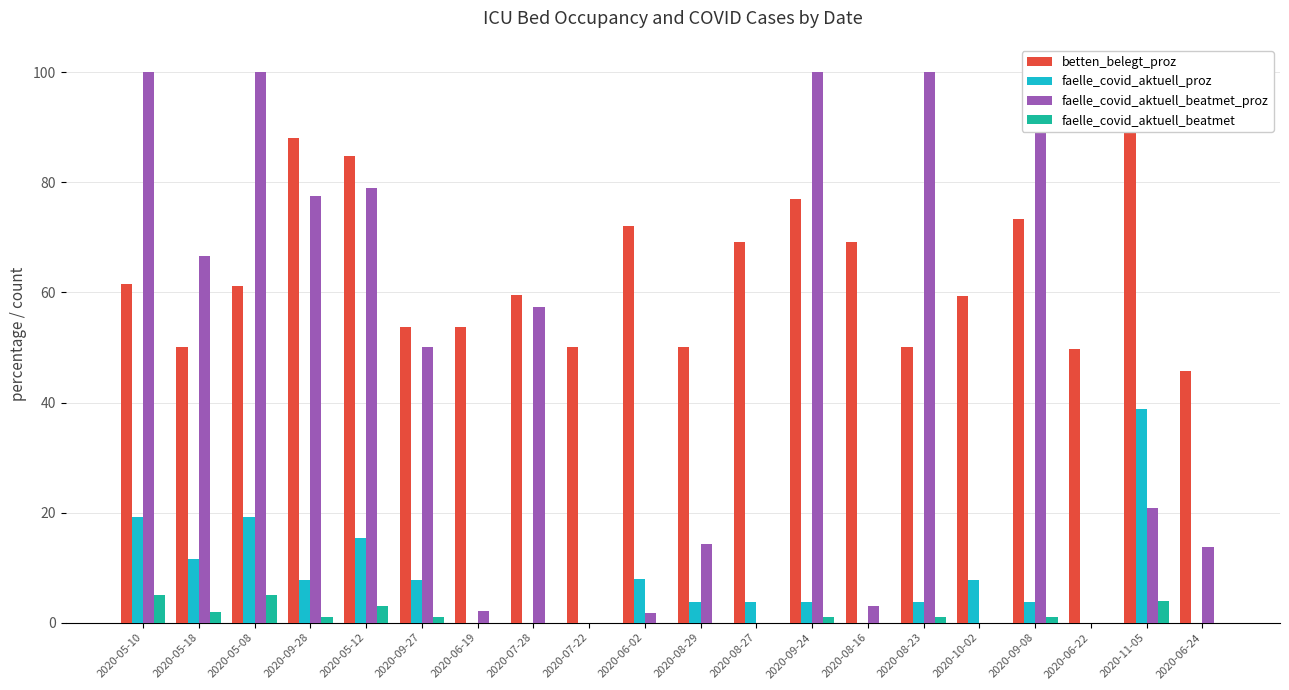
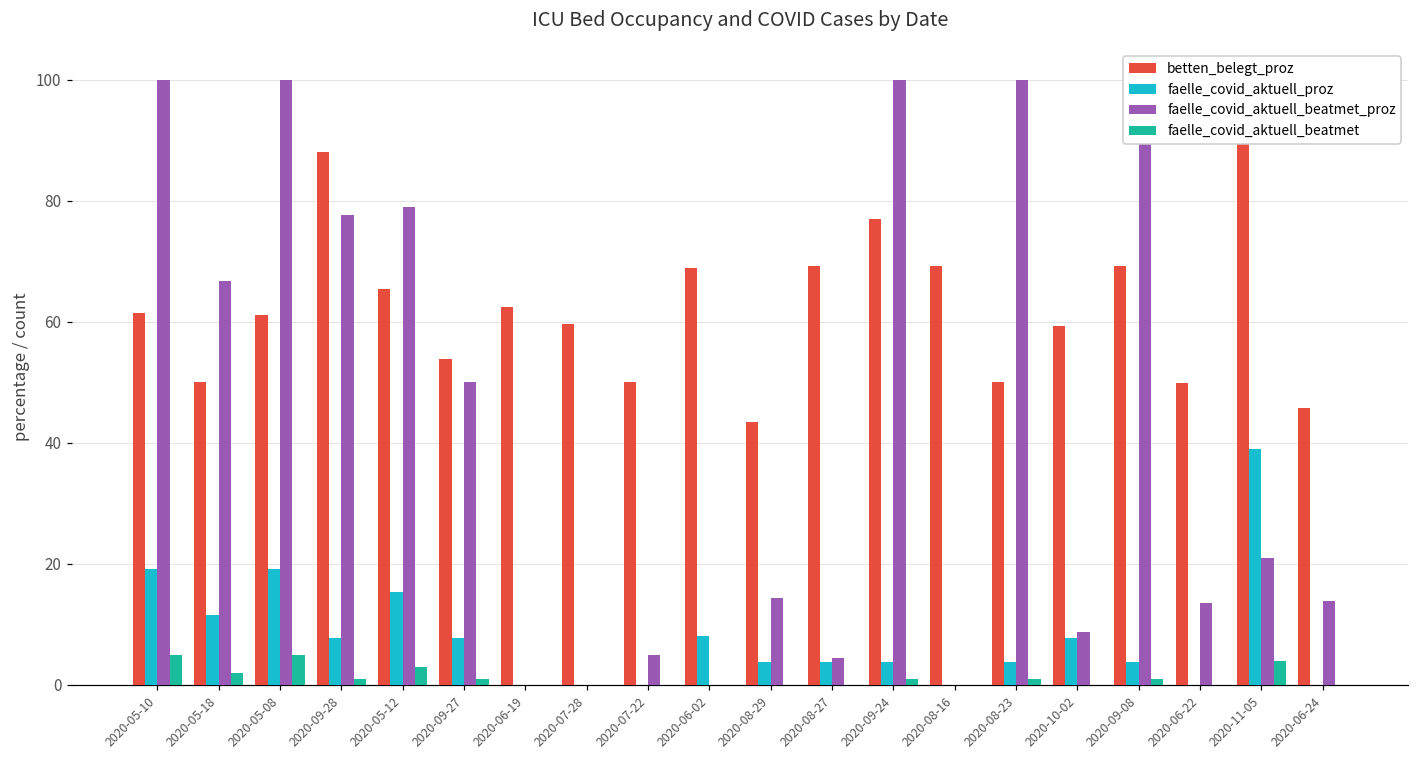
  {
    "betten_belegt_proz": {
      "2020-05-10": 62,
      "2020-05-18": 50,
      "2020-05-08": 61,
      "2020-09-28": 88,
-     "2020-05-12": 85,
+     "2020-05-12": 65,
      "2020-09-27": 54,
-     "2020-06-19": 54,
+     "2020-06-19": 62,
      "2020-07-28": 60,
      "2020-07-22": 50,
-     "2020-06-02": 72,
-     "2020-08-29": 50,
+     "2020-06-02": 69,
+     "2020-08-29": 43,
      "2020-08-27": 69,
      "2020-09-24": 77,
      "2020-08-16": 69,
      "2020-08-23": 50,
      "2020-10-02": 59,
-     "2020-09-08": 73,
+     "2020-09-08": 69,
      "2020-06-22": 50,
      "2020-06-24": 46
    },
    "faelle_covid_aktuell_beatmet_proz": {
      "2020-05-10": 100,
      "2020-05-18": 67,
      "2020-05-08": 100,
      "2020-09-28": 78,
      "2020-05-12": 79,
      "2020-09-27": 50,
-     "2020-06-19": 2,
-     "2020-07-28": 57,
-     "2020-07-22": 0,
-     "2020-06-02": 2,
+     "2020-06-19": 0,
+     "2020-07-28": 0,
+     "2020-07-22": 5,
+     "2020-06-02": 0,
      "2020-08-29": 14,
-     "2020-08-27": 0,
+     "2020-08-27": 4,
      "2020-09-24": 100,
-     "2020-08-16": 3,
+     "2020-08-16": 0,
      "2020-08-23": 100,
-     "2020-10-02": 0,
-     "2020-06-22": 0,
+     "2020-10-02": 9,
+     "2020-06-22": 14,
      "2020-11-05": 21,
      "2020-06-24": 14
    }
  }
